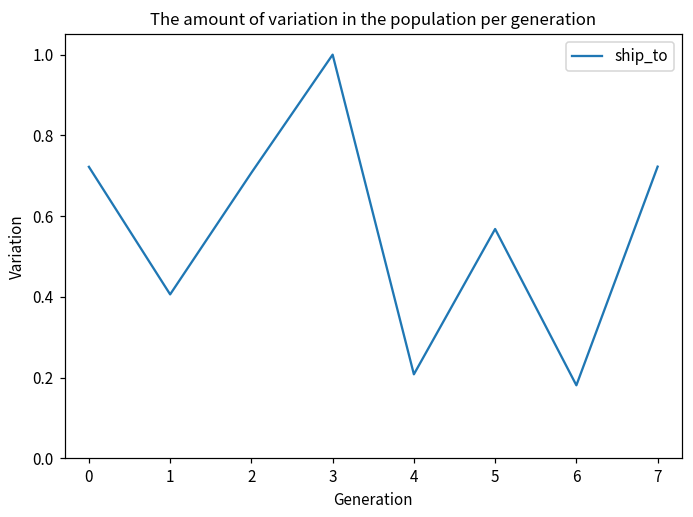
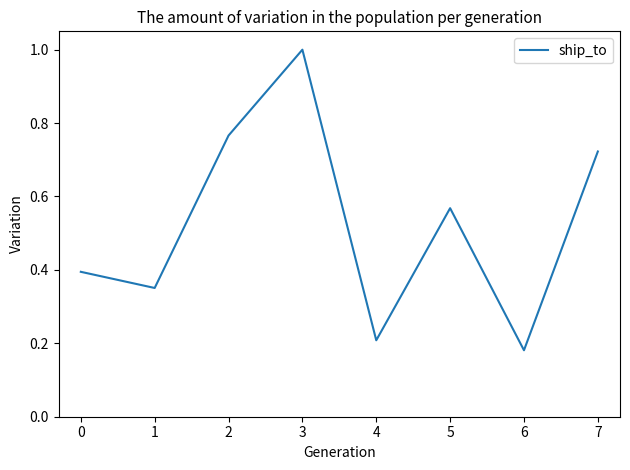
  {
-   "0": 0.72,
-   "1": 0.41,
-   "2": 0.71,
+   "0": 0.39,
+   "1": 0.35,
+   "2": 0.77,
    "3": 1.00,
    "4": 0.21,
    "5": 0.57,
    "6": 0.18,
    "7": 0.72
  }
